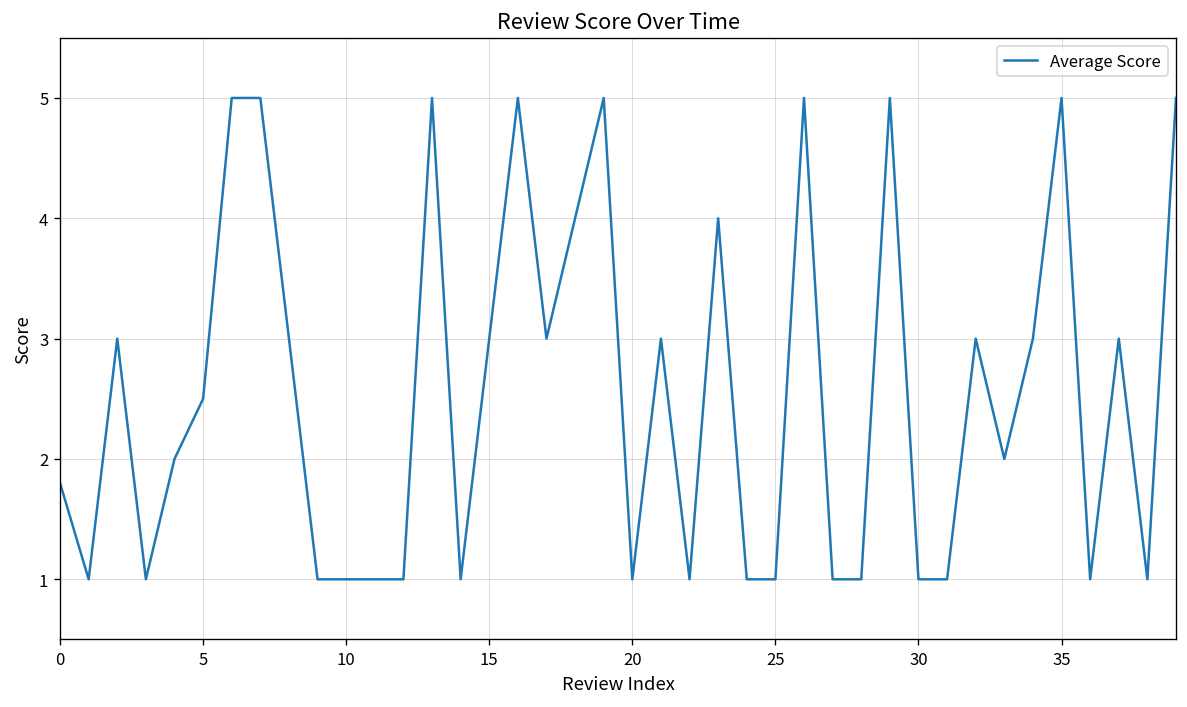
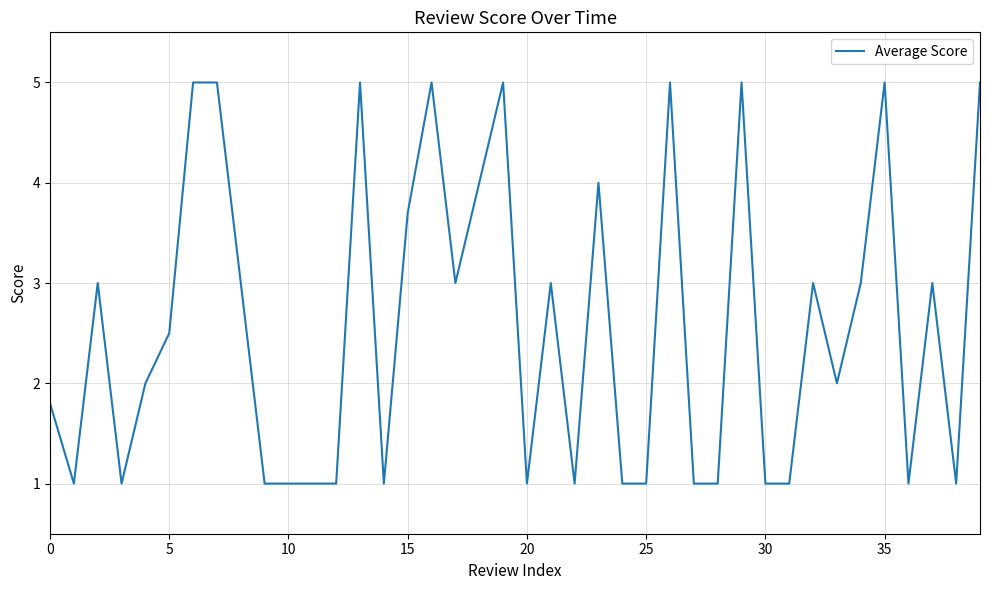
  {
    "0": 1.8,
    "5": 2.5,
    "10": 1.0,
-   "15": 3.0,
+   "15": 3.7,
    "20": 1.0,
    "25": 1.0,
    "30": 1.0,
    "35": 5.0
  }
